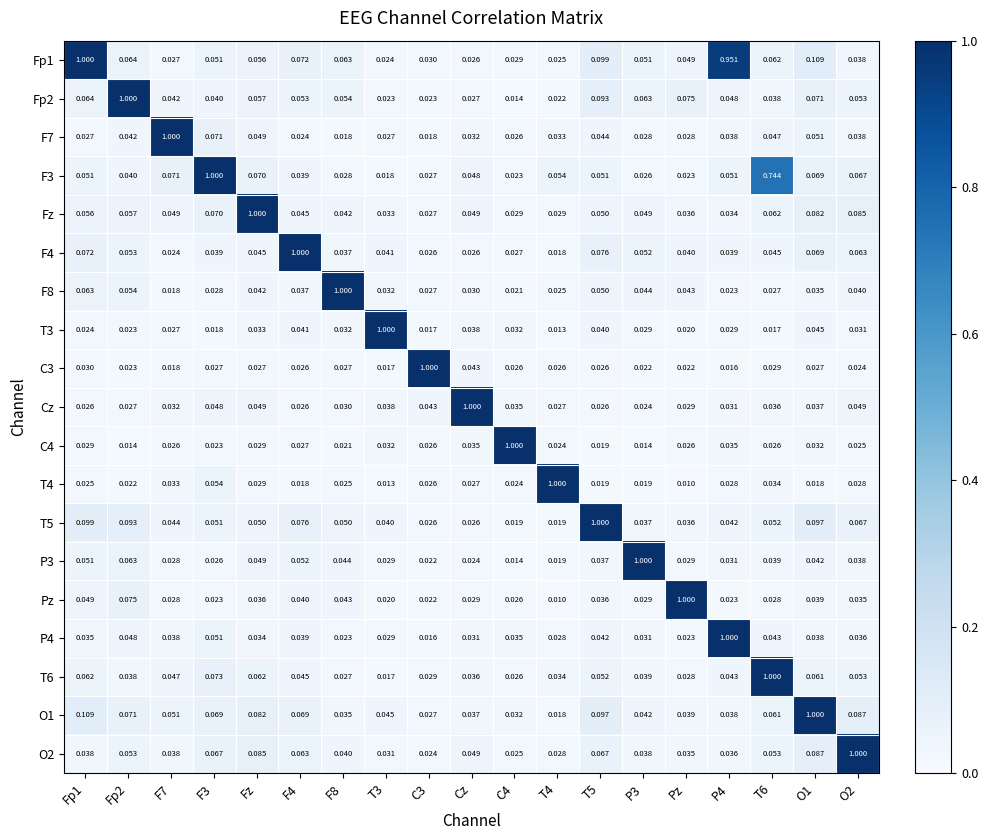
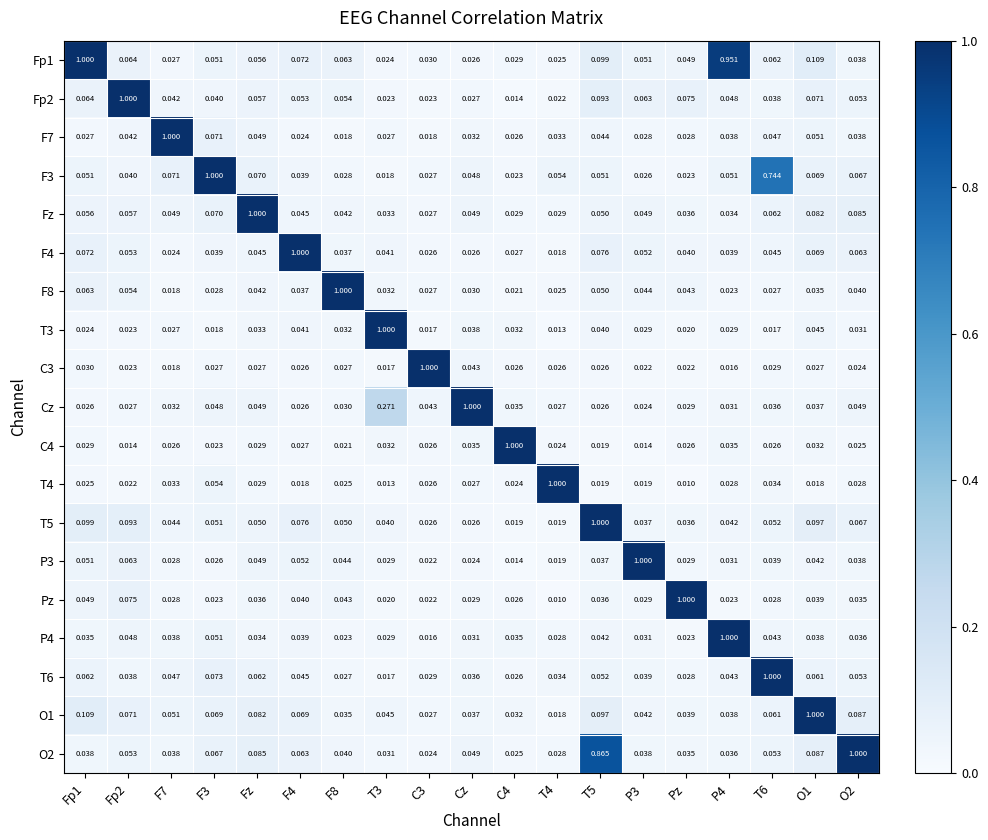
  {
    "Cz": {
      "Fp1": 0.026,
      "Fp2": 0.027,
      "F7": 0.032,
      "F3": 0.048,
      "Fz": 0.049,
      "F4": 0.026,
      "F8": 0.030,
-     "T3": 0.038,
+     "T3": 0.271,
      "C3": 0.043,
      "Cz": 1.000,
      "C4": 0.035,
      "T4": 0.027,
      "T5": 0.026,
      "P3": 0.024,
      "Pz": 0.029,
      "P4": 0.031,
      "T6": 0.036,
      "O1": 0.037,
      "O2": 0.049
    },
    "O2": {
      "Fp1": 0.038,
      "Fp2": 0.053,
      "F7": 0.038,
      "F3": 0.067,
      "Fz": 0.085,
      "F4": 0.063,
      "F8": 0.040,
      "T3": 0.031,
      "C3": 0.024,
      "Cz": 0.049,
      "C4": 0.025,
      "T4": 0.028,
-     "T5": 0.067,
+     "T5": 0.865,
      "P3": 0.038,
      "Pz": 0.035,
      "P4": 0.036,
      "T6": 0.053,
      "O1": 0.087,
      "O2": 1.000
    }
  }
